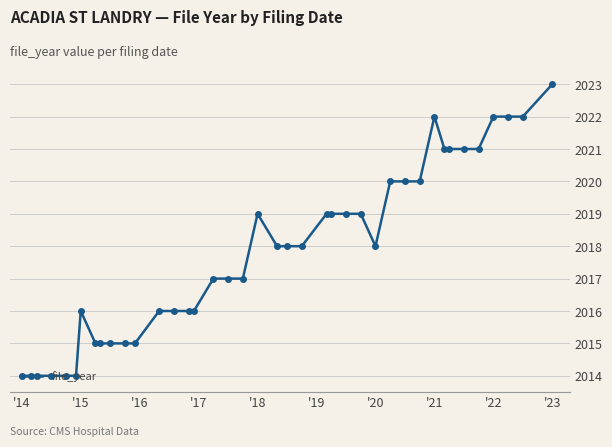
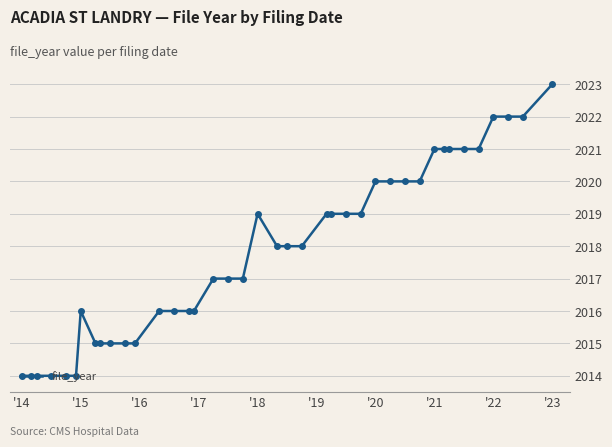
  {
    "'14": 2014,
    "'15": 2016,
    "'18": 2019,
-   "'20": 2018,
-   "'21": 2022,
+   "'20": 2020,
+   "'21": 2021,
    "'22": 2022,
    "'23": 2023
  }
